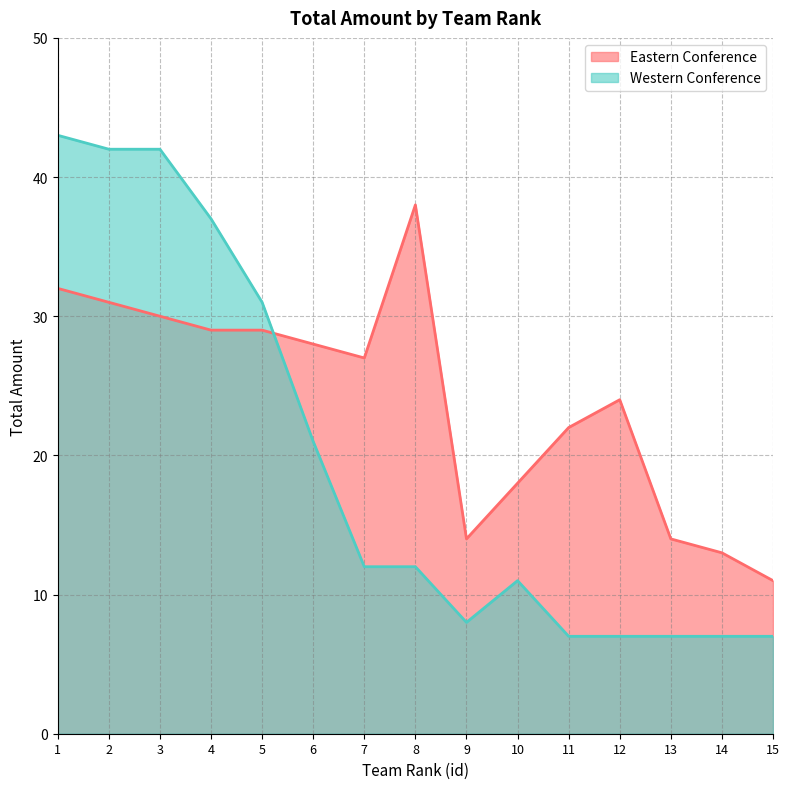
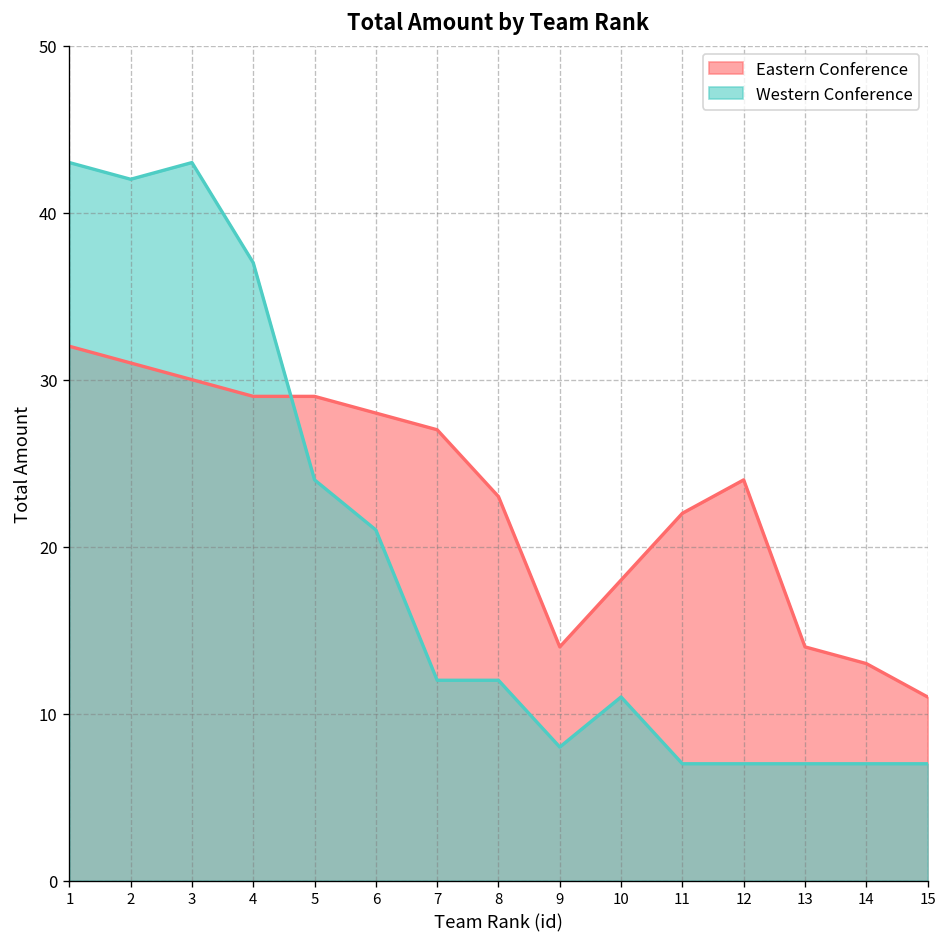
  {
    "Eastern Conference": {
      "1": 32,
      "2": 31,
      "3": 30,
      "4": 29,
      "5": 29,
      "6": 28,
      "7": 27,
-     "8": 38,
+     "8": 23,
      "9": 14,
      "10": 18,
      "11": 22,
      "12": 24,
      "13": 14,
      "14": 13,
      "15": 11
    },
    "Western Conference": {
      "1": 43,
      "2": 42,
-     "3": 42,
+     "3": 43,
      "4": 37,
-     "5": 31,
+     "5": 24,
      "6": 21,
      "7": 12,
      "8": 12,
      "9": 8,
      "10": 11,
      "11": 7,
      "12": 7,
      "13": 7,
      "14": 7,
      "15": 7
    }
  }
